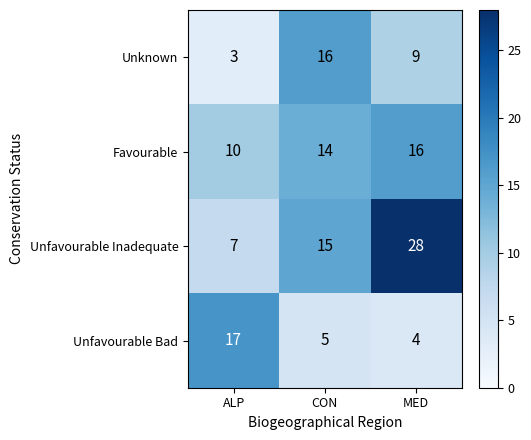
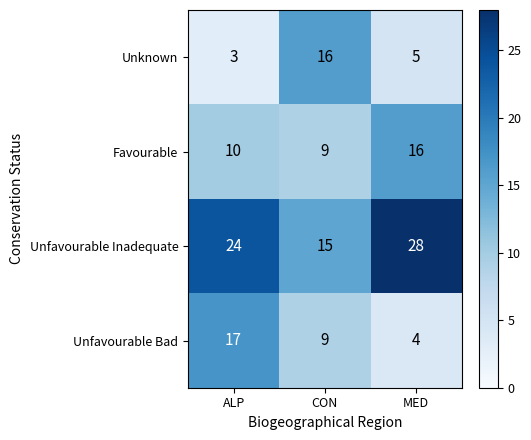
  {
    "Unknown": {
      "ALP": 3,
      "CON": 16,
-     "MED": 9
+     "MED": 5
    },
    "Favourable": {
      "ALP": 10,
-     "CON": 14,
+     "CON": 9,
      "MED": 16
    },
    "Unfavourable Inadequate": {
-     "ALP": 7,
+     "ALP": 24,
      "CON": 15,
      "MED": 28
    },
    "Unfavourable Bad": {
      "ALP": 17,
-     "CON": 5,
+     "CON": 9,
      "MED": 4
    }
  }
